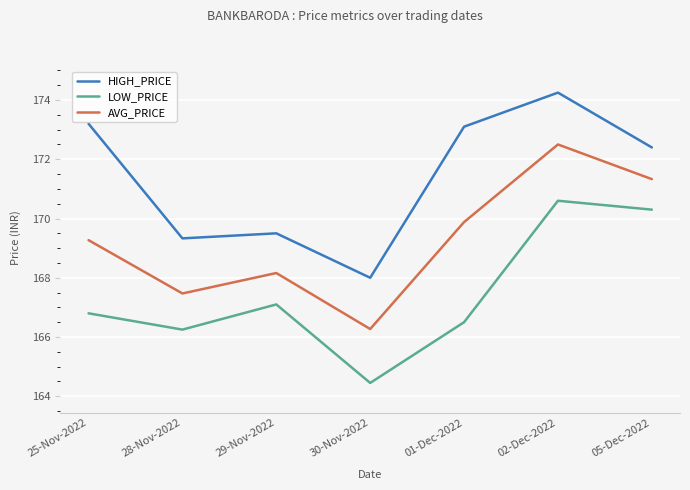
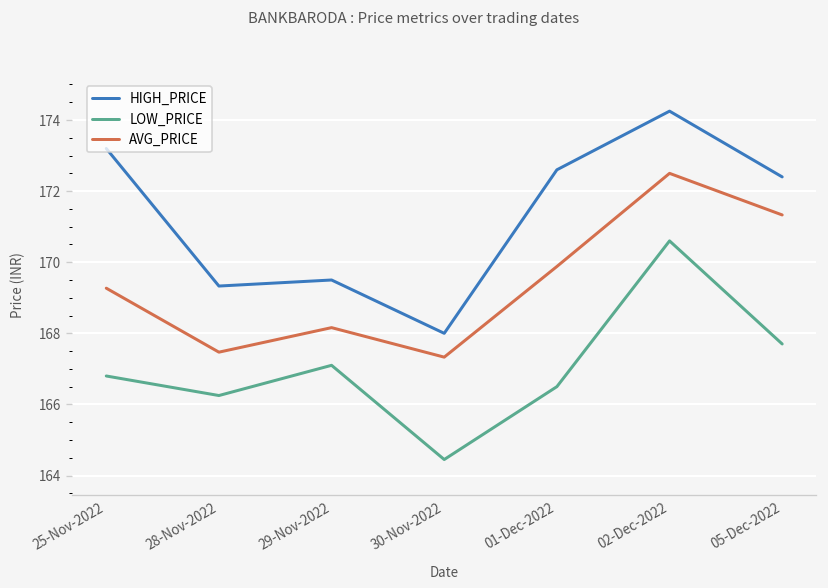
  {
    "HIGH_PRICE": {
      "25-Nov-2022": 173.2,
      "28-Nov-2022": 169.3,
      "29-Nov-2022": 169.5,
      "30-Nov-2022": 168.0,
-     "01-Dec-2022": 173.1,
+     "01-Dec-2022": 172.6,
      "02-Dec-2022": 174.3,
      "05-Dec-2022": 172.4
    },
    "LOW_PRICE": {
      "25-Nov-2022": 166.8,
      "28-Nov-2022": 166.3,
      "29-Nov-2022": 167.1,
      "30-Nov-2022": 164.5,
      "01-Dec-2022": 166.5,
      "02-Dec-2022": 170.6,
-     "05-Dec-2022": 170.3
+     "05-Dec-2022": 167.7
    },
    "AVG_PRICE": {
      "25-Nov-2022": 169.3,
      "28-Nov-2022": 167.5,
      "29-Nov-2022": 168.2,
-     "30-Nov-2022": 166.3,
+     "30-Nov-2022": 167.3,
      "01-Dec-2022": 169.9,
      "02-Dec-2022": 172.5,
      "05-Dec-2022": 171.3
    }
  }
